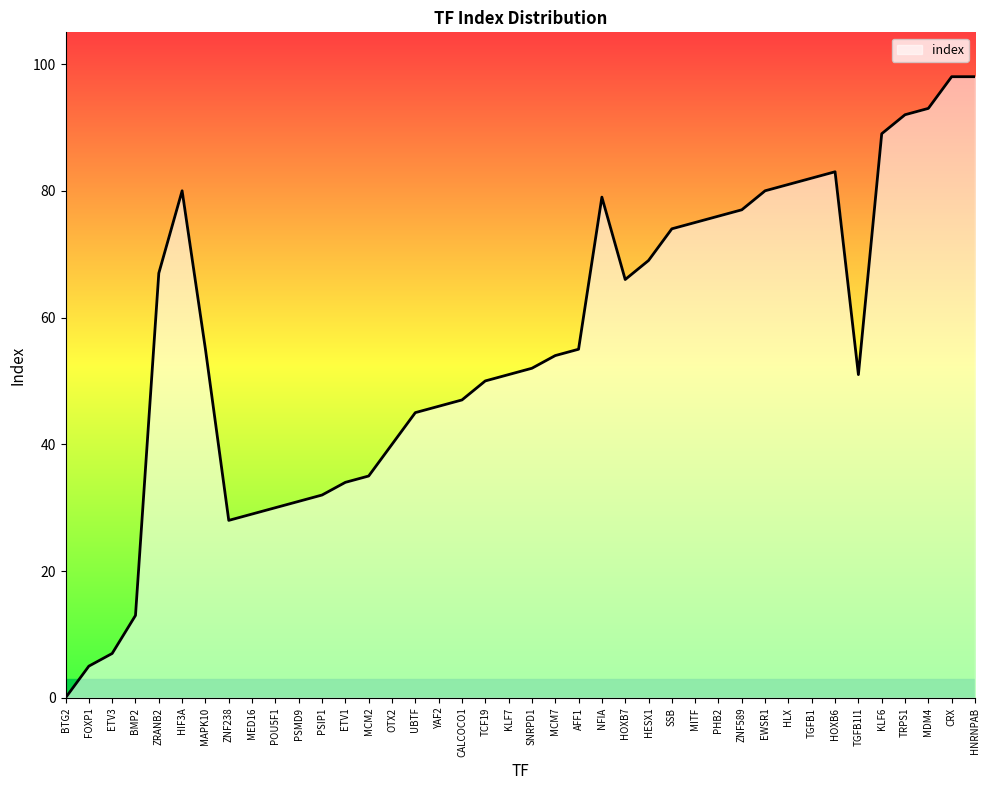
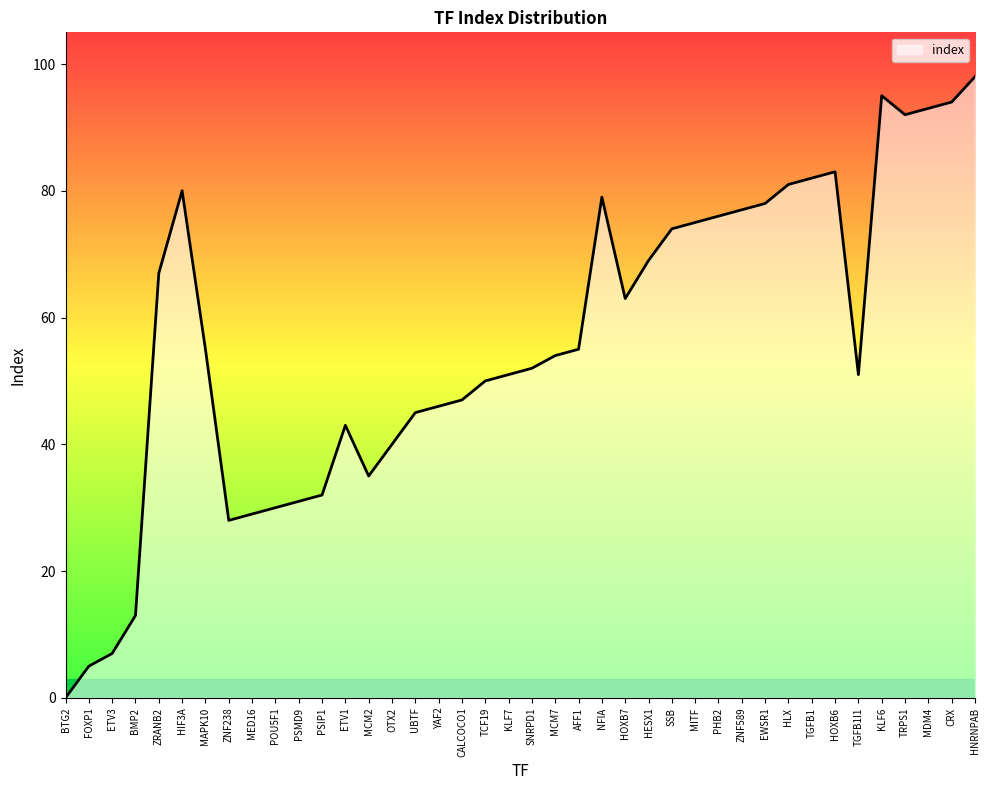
  {
    "FOXP1": 5,
    "ETV3": 7,
    "BMP2": 13,
    "ZRANB2": 67,
    "HIF3A": 80,
    "MAPK10": 55,
    "ZNF238": 28,
    "MED16": 29,
    "POU5F1": 30,
    "PSMD9": 31,
    "PSIP1": 32,
-   "ETV1": 34,
+   "ETV1": 43,
    "MCM2": 35,
    "OTX2": 40,
    "UBTF": 45,
    "YAF2": 46,
    "CALCOCO1": 47,
    "TCF19": 50,
    "KLF7": 51,
    "SNRPD1": 52,
    "MCM7": 54,
    "AFF1": 55,
    "NFIA": 79,
-   "HOXB7": 66,
+   "HOXB7": 63,
    "HESX1": 69,
    "SSB": 74,
    "MITF": 75,
    "PHB2": 76,
    "ZNF589": 77,
-   "EWSR1": 80,
+   "EWSR1": 78,
    "HLX": 81,
    "TGFB1": 82,
    "HOXB6": 83,
    "TGFB1I1": 51,
-   "KLF6": 89,
+   "KLF6": 95,
    "TRPS1": 92,
    "MDM4": 93,
-   "CRX": 98,
+   "CRX": 94,
    "HNRNPAB": 98
  }
